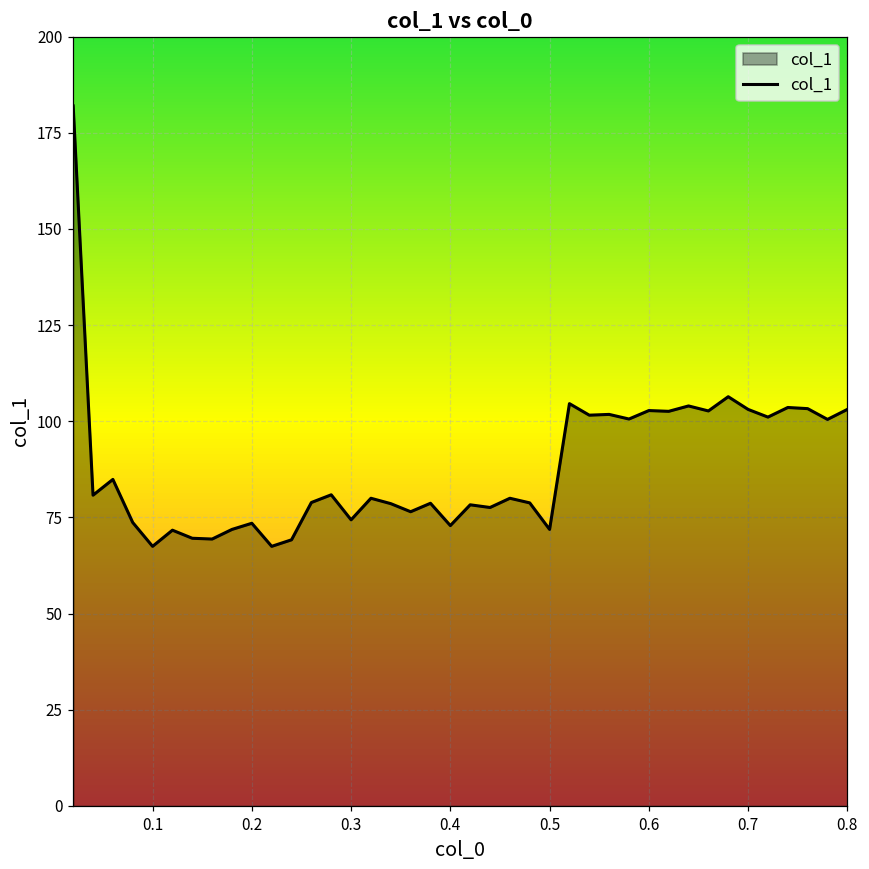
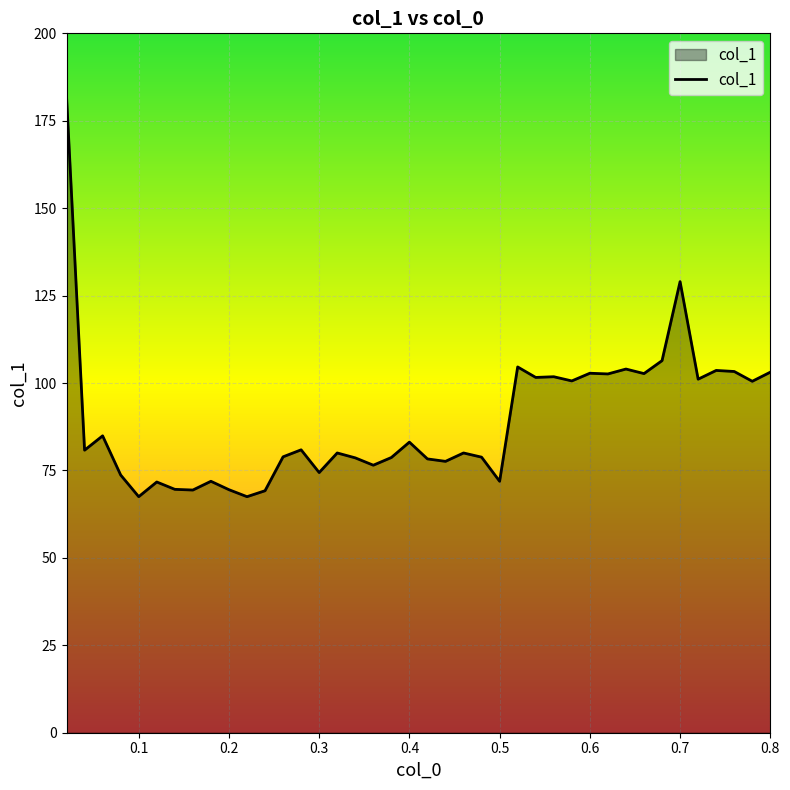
  {
    "0.1": 68,
-   "0.2": 74,
+   "0.2": 70,
    "0.3": 74,
-   "0.4": 73,
+   "0.4": 83,
    "0.5": 72,
    "0.6": 103,
-   "0.7": 103,
+   "0.7": 129,
    "0.8": 103
  }
